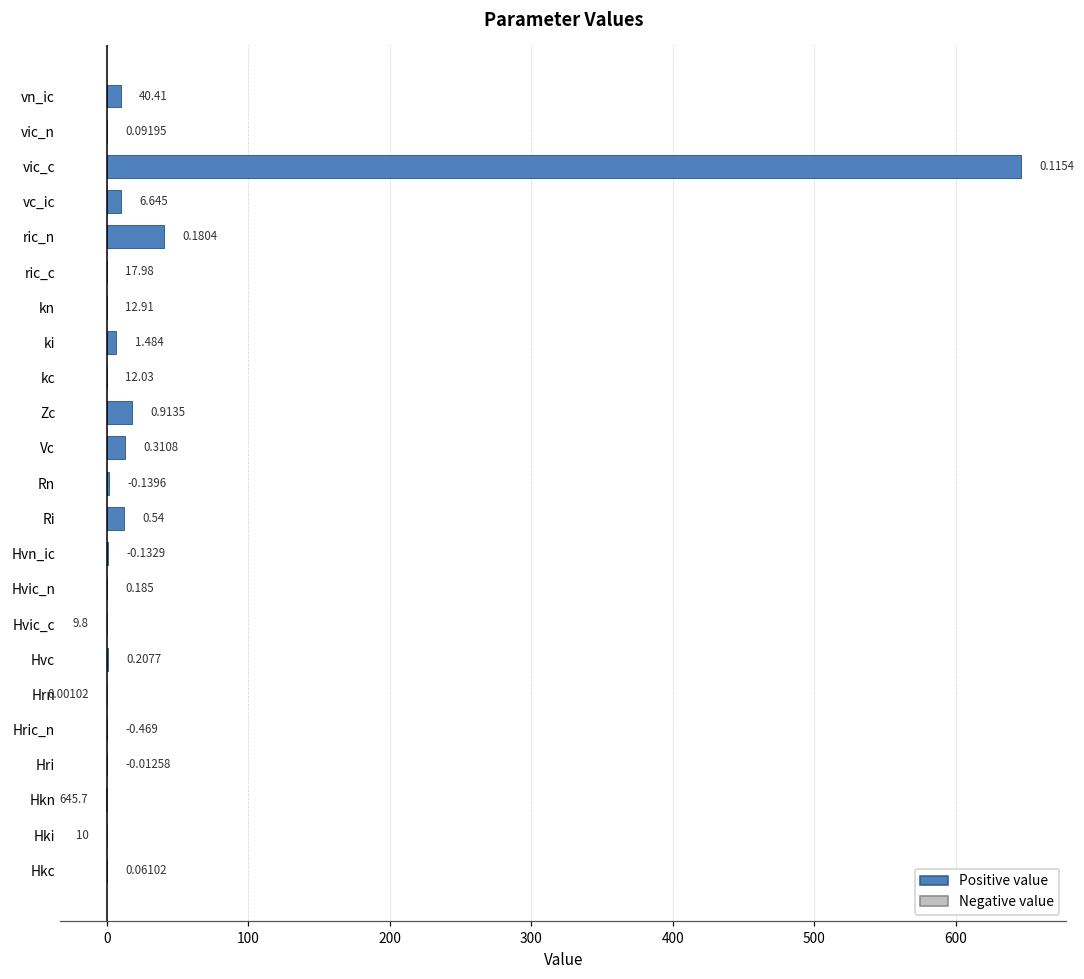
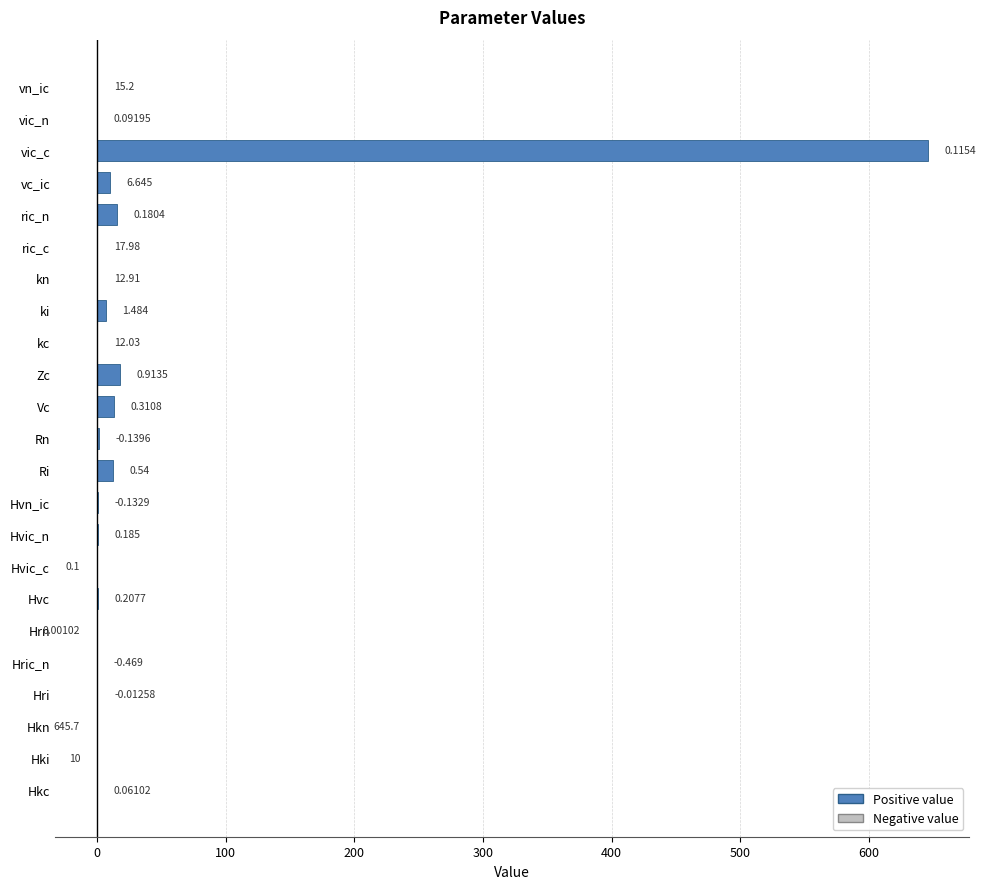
  {
    "Positive value": {
-     "vn_ic": 9.8,
-     "ric_n": 40.41,
+     "vn_ic": 0.1,
+     "ric_n": 15.2,
      "Hkc": 0.06102
    }
  }
